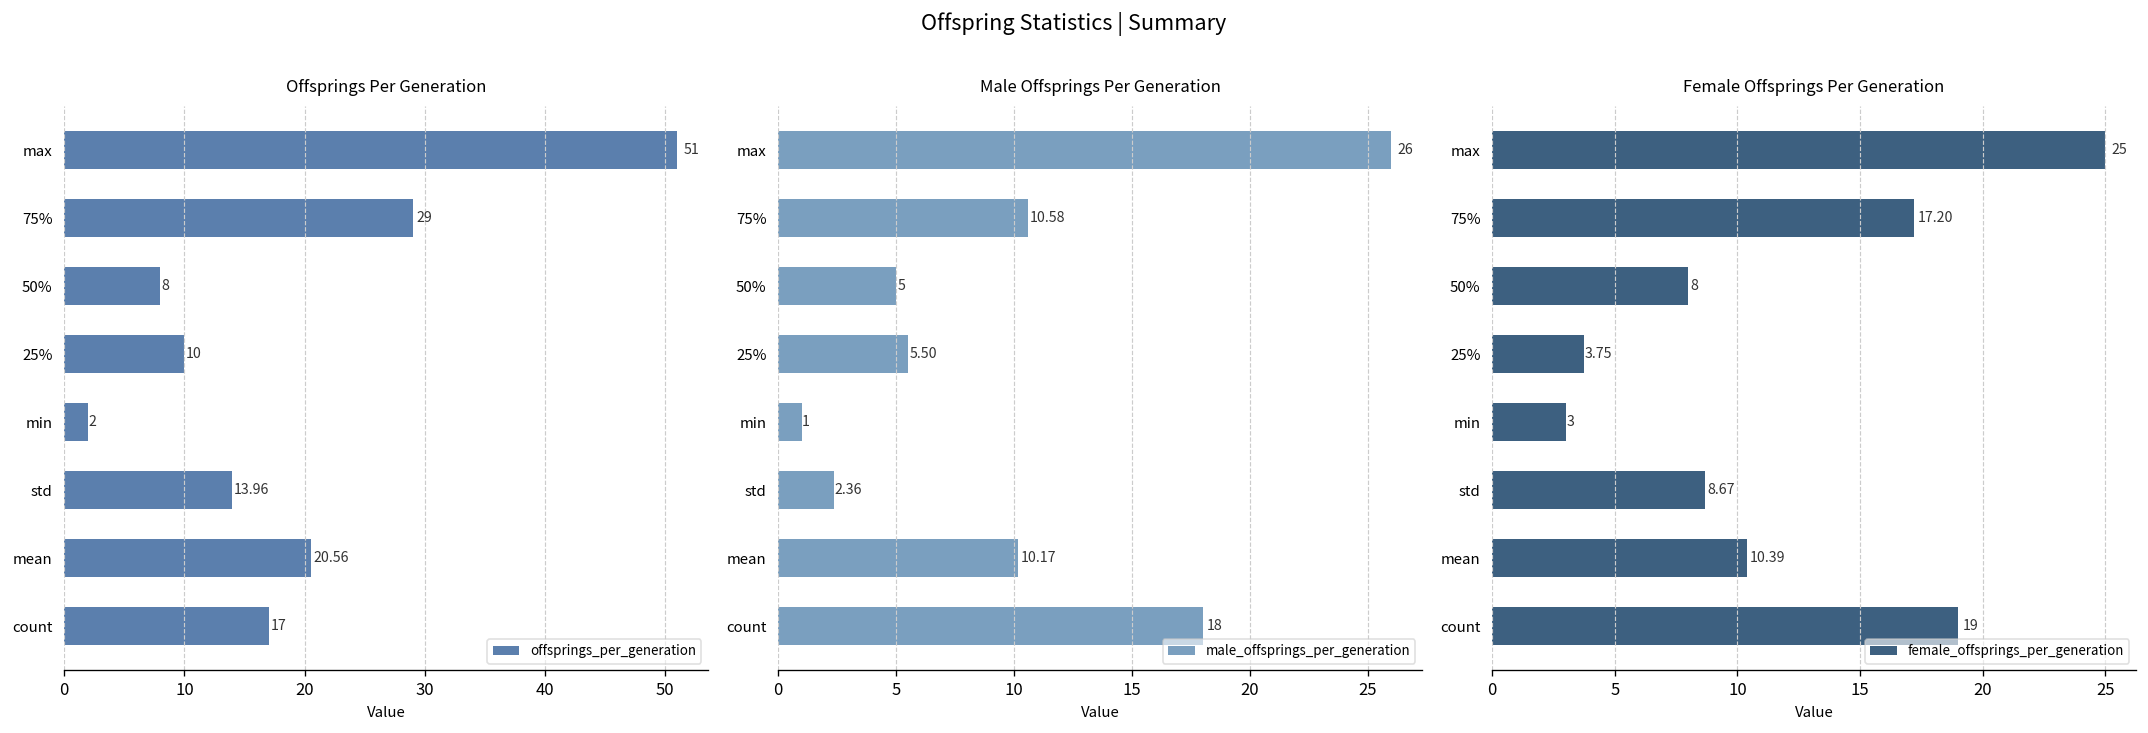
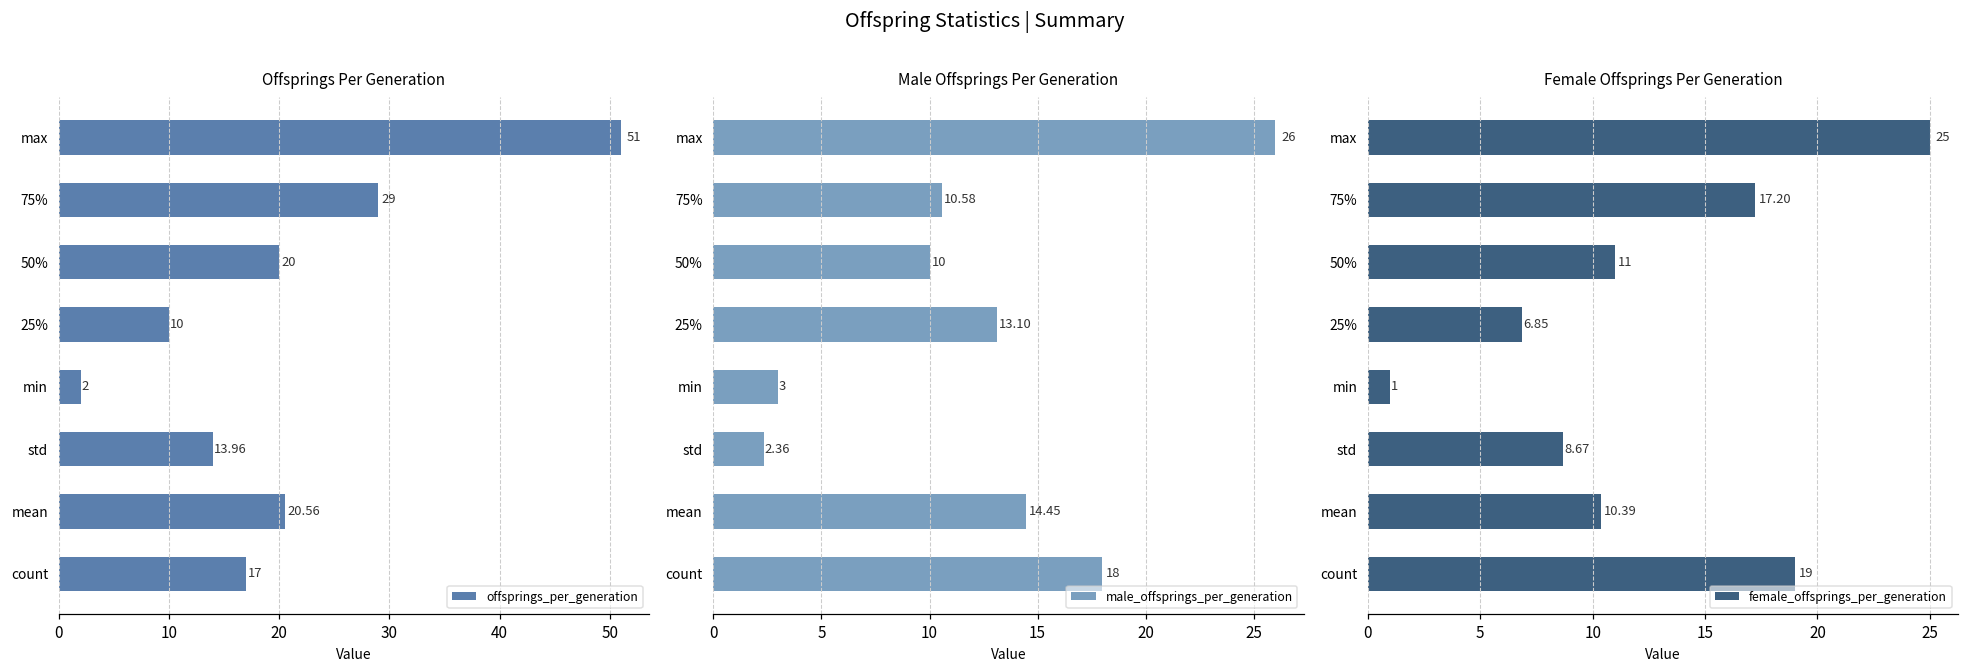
  {
    "Offsprings Per Generation": {
      "max": 51,
      "75%": 29,
-     "50%": 8,
+     "50%": 20,
      "25%": 10,
      "min": 2,
      "std": 13.96,
      "mean": 20.56,
      "count": 17
    },
    "Male Offsprings Per Generation": {
      "max": 26,
      "75%": 10.58,
-     "50%": 5,
-     "25%": 5.50,
-     "min": 1,
+     "50%": 10,
+     "25%": 13.10,
+     "min": 3,
      "std": 2.36,
-     "mean": 10.17,
+     "mean": 14.45,
      "count": 18
    },
    "Female Offsprings Per Generation": {
      "max": 25,
      "75%": 17.20,
-     "50%": 8,
-     "25%": 3.75,
-     "min": 3,
+     "50%": 11,
+     "25%": 6.85,
+     "min": 1,
      "std": 8.67,
      "mean": 10.39,
      "count": 19
    }
  }
